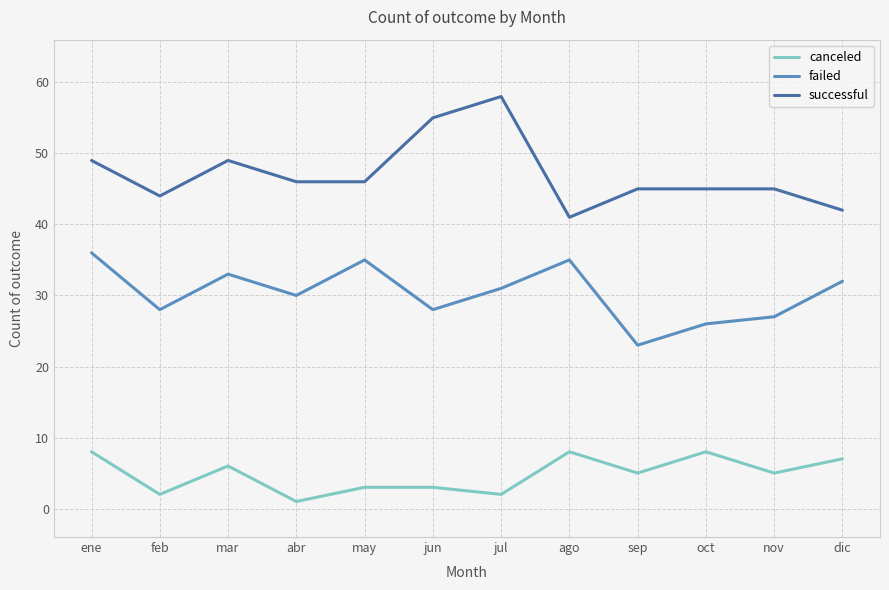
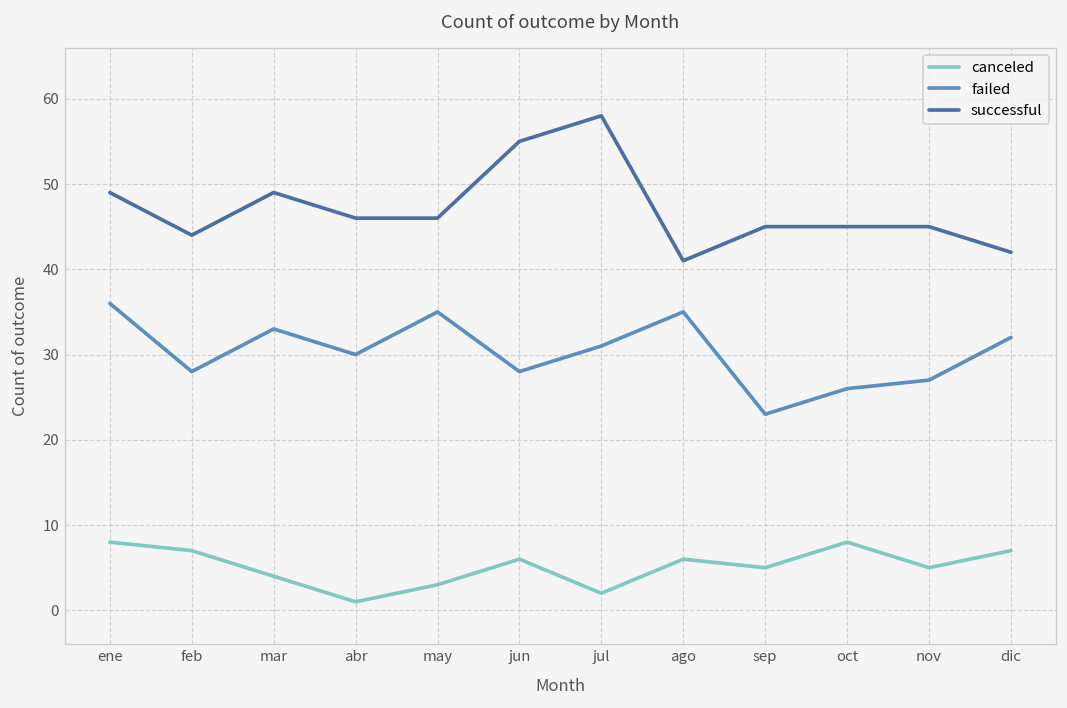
  {
    "canceled": {
      "ene": 8,
-     "feb": 2,
-     "mar": 6,
+     "feb": 7,
+     "mar": 4,
      "abr": 1,
      "may": 3,
-     "jun": 3,
+     "jun": 6,
      "jul": 2,
-     "ago": 8,
+     "ago": 6,
      "sep": 5,
      "oct": 8,
      "nov": 5,
      "dic": 7
    }
  }
